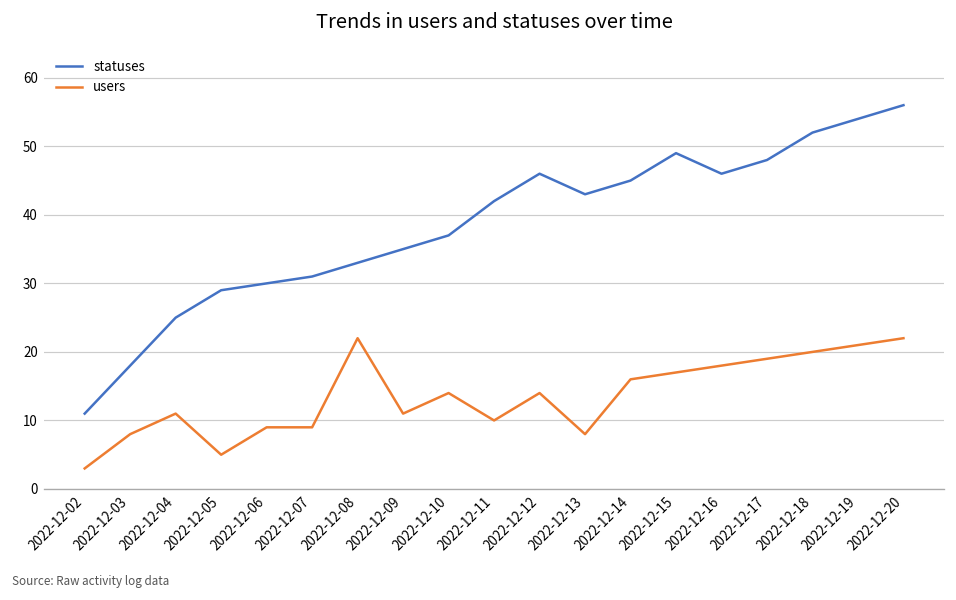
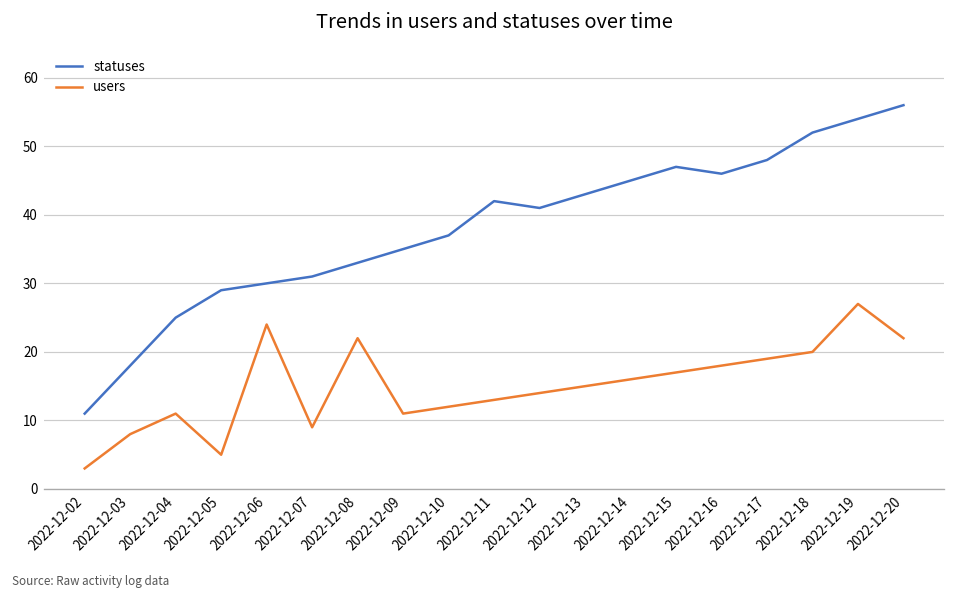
  {
    "statuses": {
      "2022-12-02": 11,
      "2022-12-03": 18,
      "2022-12-04": 25,
      "2022-12-05": 29,
      "2022-12-06": 30,
      "2022-12-07": 31,
      "2022-12-08": 33,
      "2022-12-09": 35,
      "2022-12-10": 37,
      "2022-12-11": 42,
-     "2022-12-12": 46,
+     "2022-12-12": 41,
      "2022-12-13": 43,
      "2022-12-14": 45,
-     "2022-12-15": 49,
+     "2022-12-15": 47,
      "2022-12-16": 46,
      "2022-12-17": 48,
      "2022-12-18": 52,
      "2022-12-19": 54,
      "2022-12-20": 56
    },
    "users": {
      "2022-12-02": 3,
      "2022-12-03": 8,
      "2022-12-04": 11,
      "2022-12-05": 5,
-     "2022-12-06": 9,
+     "2022-12-06": 24,
      "2022-12-07": 9,
      "2022-12-08": 22,
      "2022-12-09": 11,
-     "2022-12-10": 14,
-     "2022-12-11": 10,
+     "2022-12-10": 12,
+     "2022-12-11": 13,
      "2022-12-12": 14,
-     "2022-12-13": 8,
+     "2022-12-13": 15,
      "2022-12-14": 16,
      "2022-12-15": 17,
      "2022-12-16": 18,
      "2022-12-17": 19,
      "2022-12-18": 20,
-     "2022-12-19": 21,
+     "2022-12-19": 27,
      "2022-12-20": 22
    }
  }
